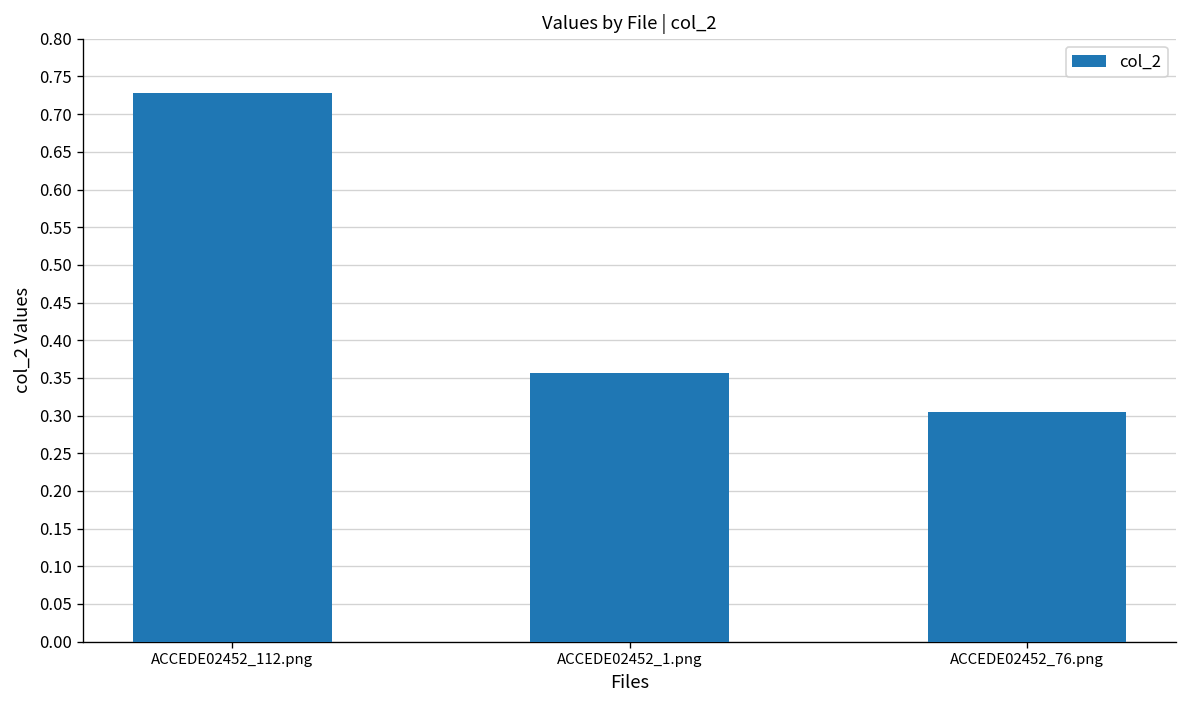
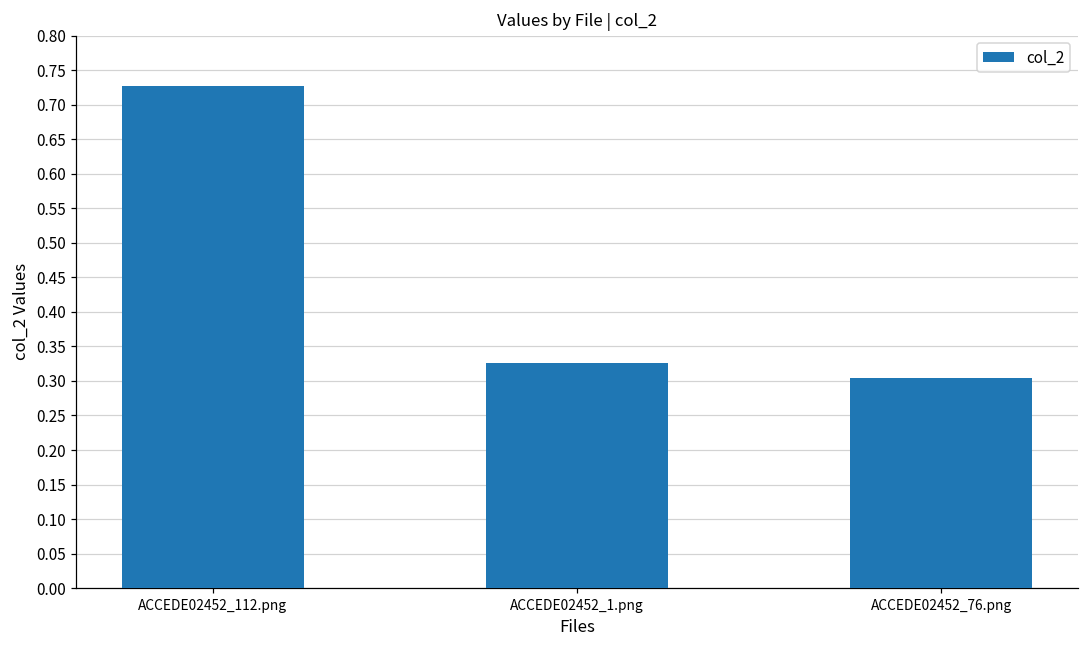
  {
    "ACCEDE02452_112.png": 0.73,
-   "ACCEDE02452_1.png": 0.36,
+   "ACCEDE02452_1.png": 0.33,
    "ACCEDE02452_76.png": 0.30
  }
